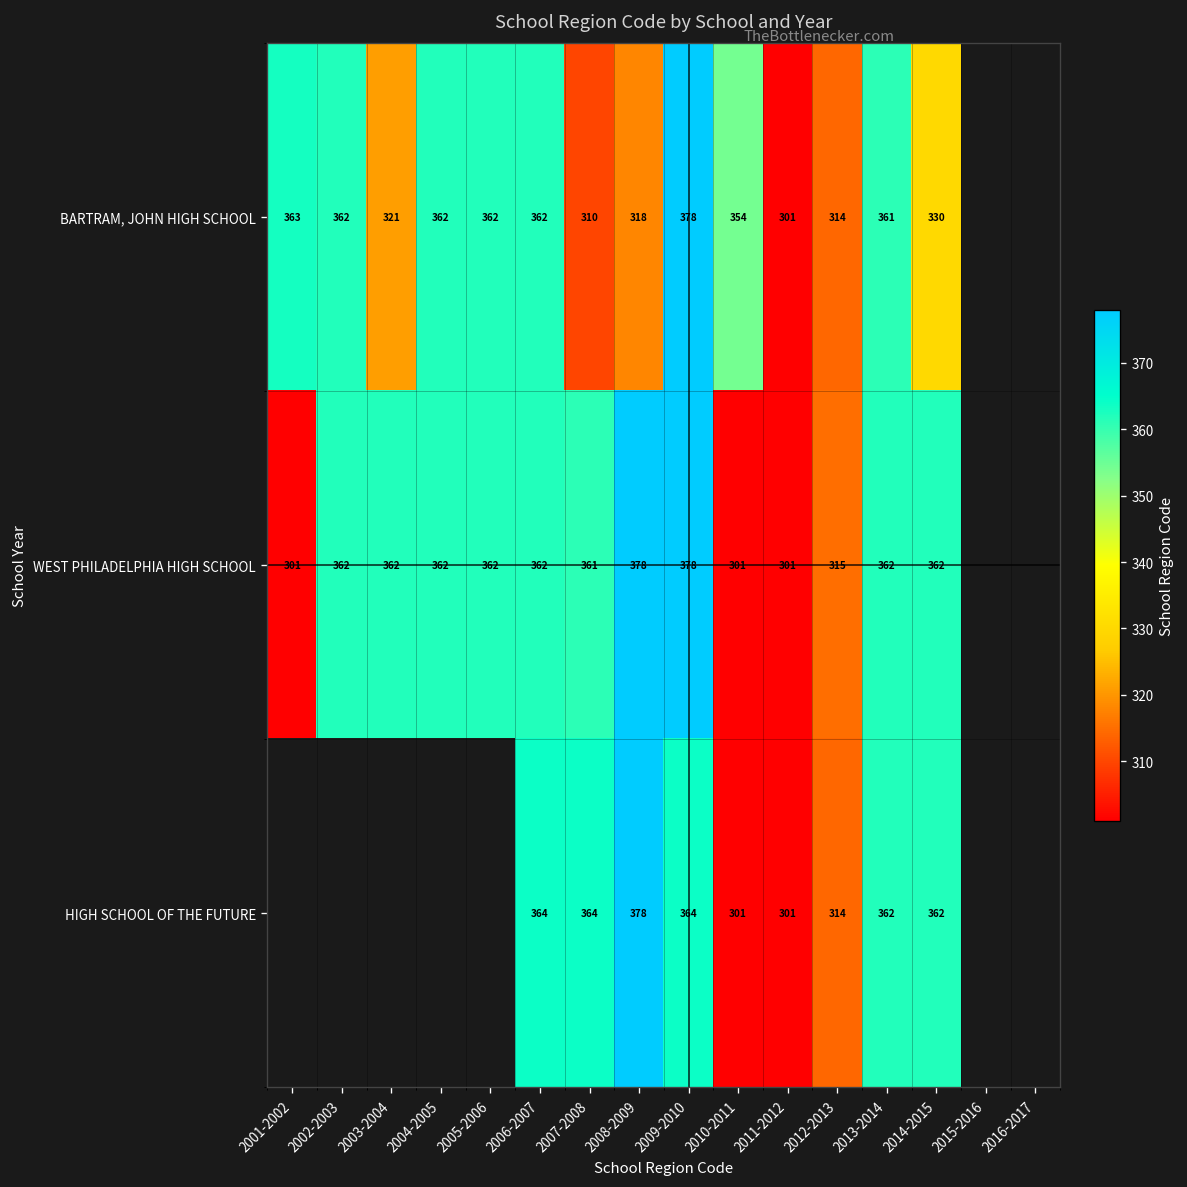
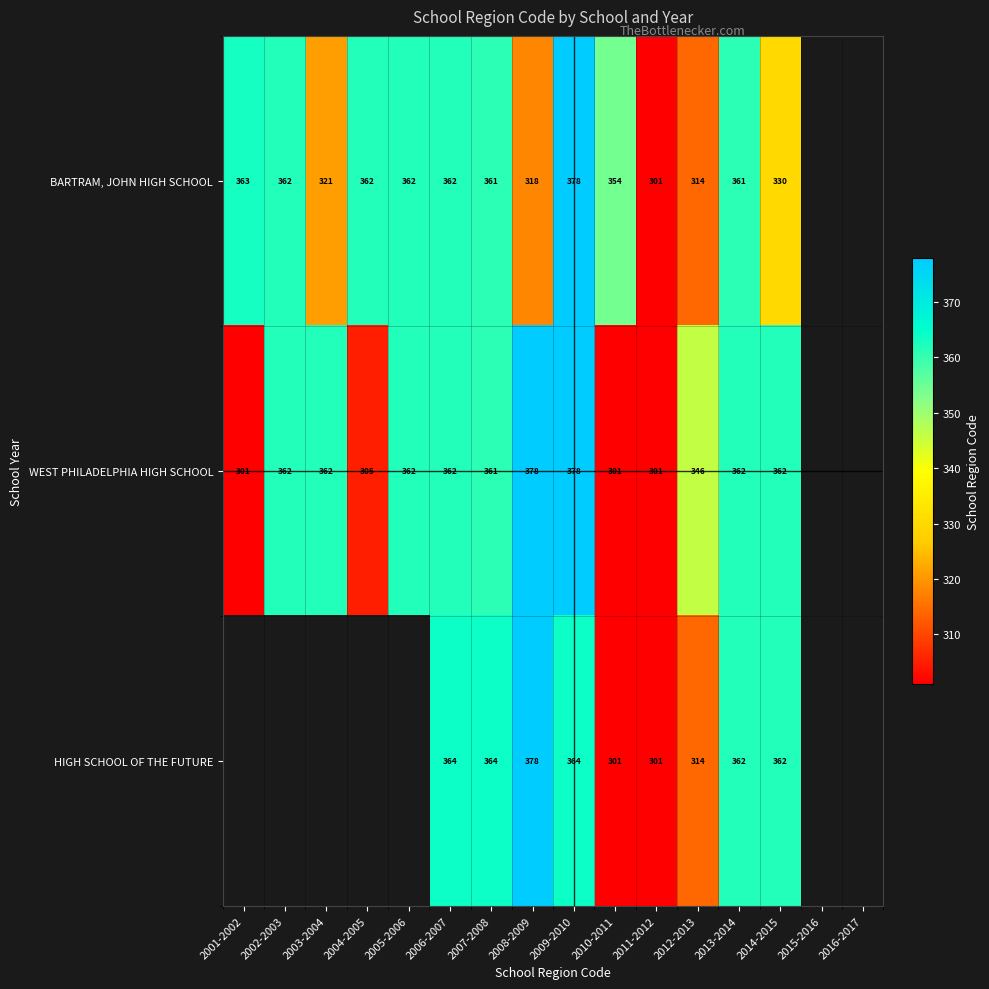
  {
    "BARTRAM, JOHN HIGH SCHOOL": {
      "2001-2002": 363,
      "2002-2003": 362,
      "2003-2004": 321,
      "2004-2005": 362,
      "2005-2006": 362,
      "2006-2007": 362,
-     "2007-2008": 310,
+     "2007-2008": 361,
      "2008-2009": 318,
      "2009-2010": 378,
      "2010-2011": 354,
      "2011-2012": 301,
      "2012-2013": 314,
      "2013-2014": 361,
      "2014-2015": 330
    },
    "WEST PHILADELPHIA HIGH SCHOOL": {
      "2001-2002": 301,
      "2002-2003": 362,
      "2003-2004": 362,
-     "2004-2005": 362,
+     "2004-2005": 305,
      "2005-2006": 362,
      "2006-2007": 362,
      "2007-2008": 361,
      "2008-2009": 378,
      "2009-2010": 378,
      "2010-2011": 301,
      "2011-2012": 301,
-     "2012-2013": 315,
+     "2012-2013": 346,
      "2013-2014": 362,
      "2014-2015": 362
    },
    "HIGH SCHOOL OF THE FUTURE": {
      "2006-2007": 364,
      "2007-2008": 364,
      "2008-2009": 378,
      "2009-2010": 364,
      "2010-2011": 301,
      "2011-2012": 301,
      "2012-2013": 314,
      "2013-2014": 362,
      "2014-2015": 362
    }
  }
